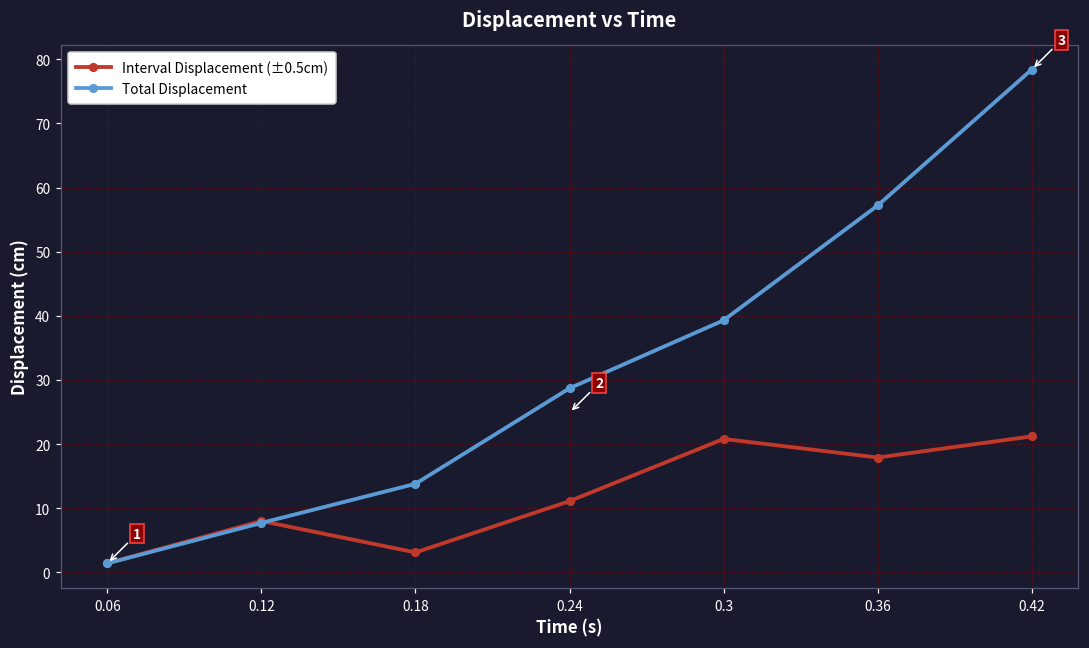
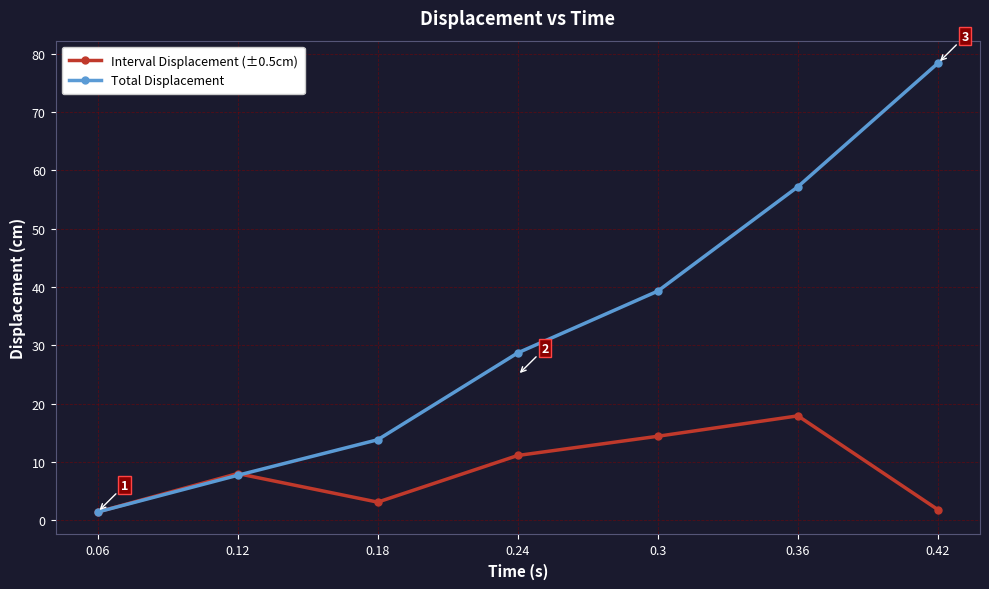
  {
    "Interval Displacement (±0.5cm)": {
      "0.18": 3,
      "0.24": 11,
-     "0.3": 21,
+     "0.3": 14,
      "0.36": 18,
-     "0.42": 21
+     "0.42": 2
    },
    "Total Displacement": {
      "0.18": 14,
      "0.3": 39,
      "0.36": 57
    }
  }
